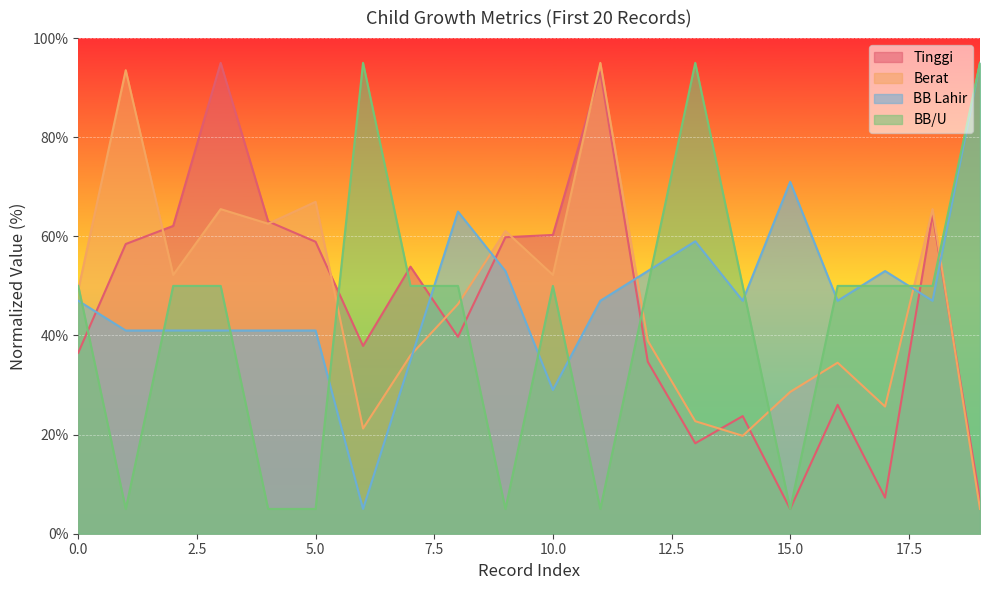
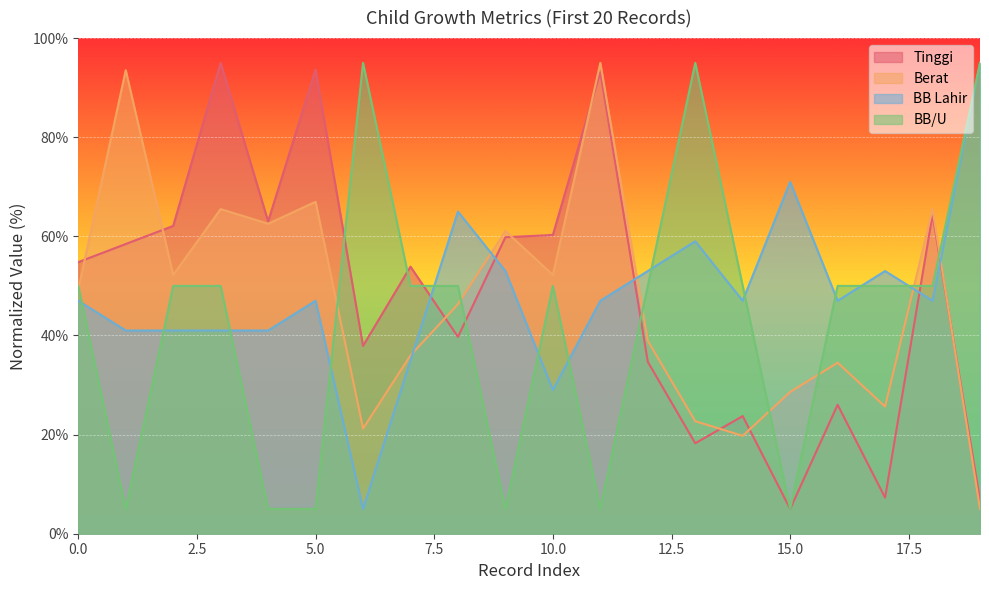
  {
    "Tinggi": {
-     "0.0": "37%",
-     "5.0": "59%",
+     "0.0": "55%",
+     "5.0": "94%",
      "10.0": "60%"
    },
    "Berat": {
      "0.0": "49%",
      "5.0": "67%",
      "10.0": "52%",
      "15.0": "29%"
    },
    "BB Lahir": {
      "0.0": "47%",
-     "5.0": "41%",
+     "5.0": "47%",
      "10.0": "29%",
      "15.0": "71%"
    },
    "BB/U": {
      "0.0": "50%",
      "5.0": "5%",
      "10.0": "50%"
    }
  }
